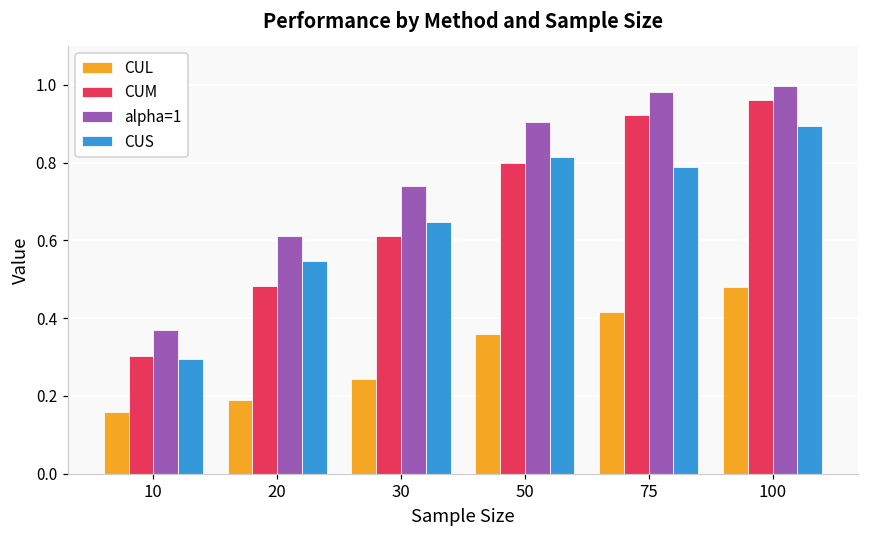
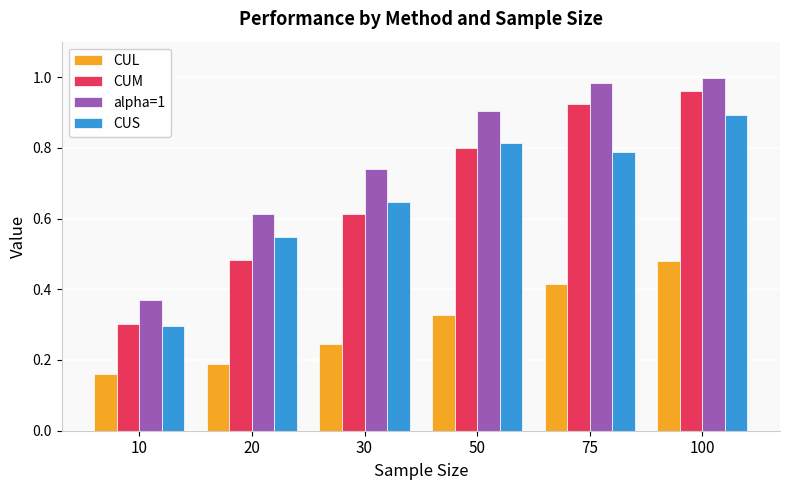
  {
    "CUL": {
      "10": 0.16,
      "20": 0.19,
      "30": 0.24,
-     "50": 0.36,
+     "50": 0.33,
      "75": 0.42,
      "100": 0.48
    },
    "CUM": {
      "10": 0.30,
      "20": 0.48,
      "30": 0.61,
      "50": 0.80,
      "75": 0.92,
      "100": 0.96
    },
    "alpha=1": {
      "10": 0.37,
      "20": 0.61,
      "30": 0.74,
      "50": 0.90,
      "75": 0.98,
      "100": 1.00
    },
    "CUS": {
      "10": 0.30,
      "20": 0.55,
      "30": 0.65,
      "50": 0.81,
      "75": 0.79,
      "100": 0.89
    }
  }
